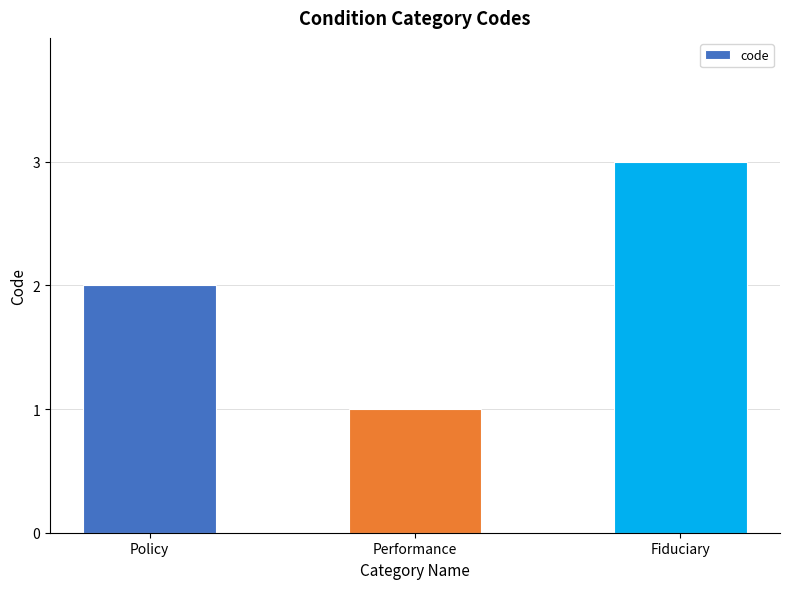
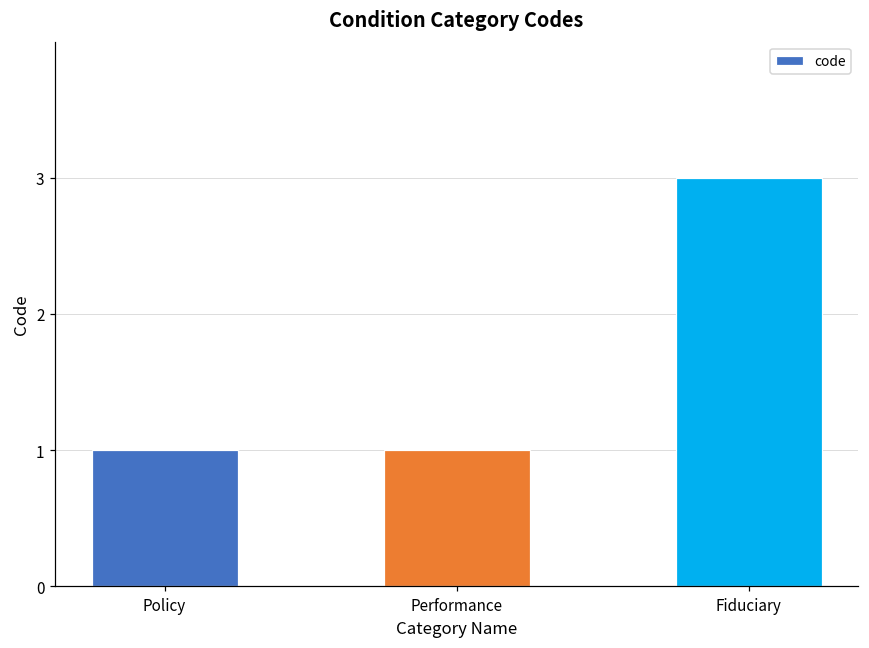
  {
-   "Policy": 2,
+   "Policy": 1,
    "Performance": 1,
    "Fiduciary": 3
  }
